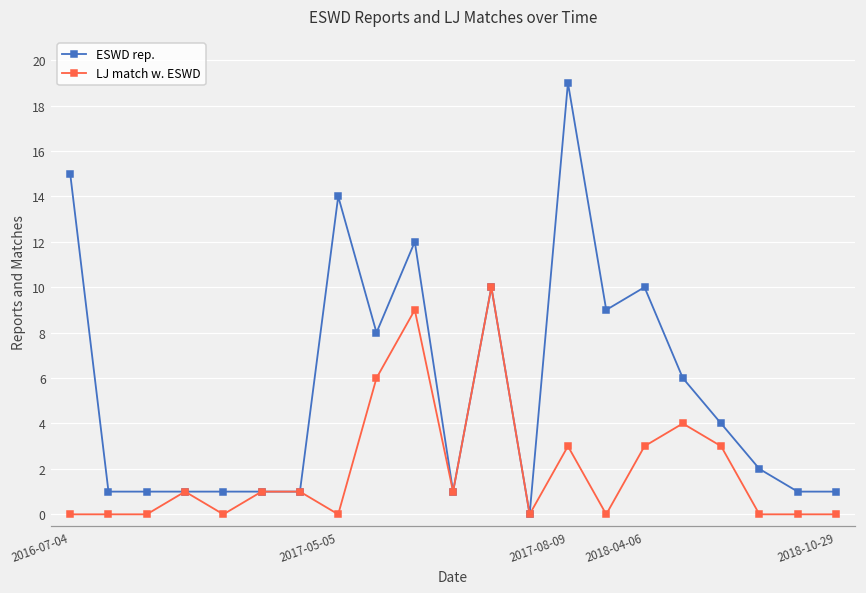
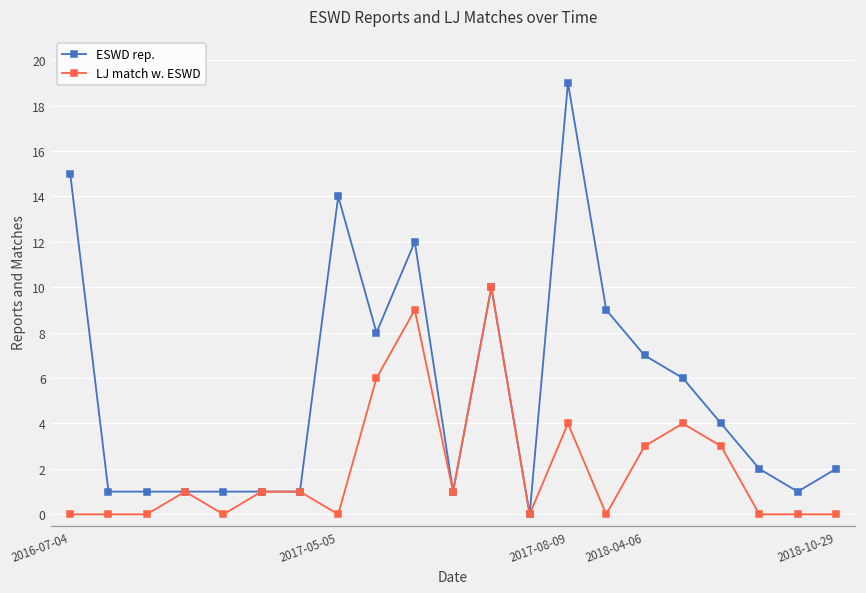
  {
    "ESWD rep.": {
      "2016-07-04": 15,
      "2017-05-05": 14,
      "2017-08-09": 19,
-     "2018-04-06": 10,
-     "2018-10-29": 1
+     "2018-04-06": 7,
+     "2018-10-29": 2
    },
    "LJ match w. ESWD": {
      "2016-07-04": 0,
      "2017-05-05": 0,
-     "2017-08-09": 3,
+     "2017-08-09": 4,
      "2018-04-06": 3,
      "2018-10-29": 0
    }
  }
